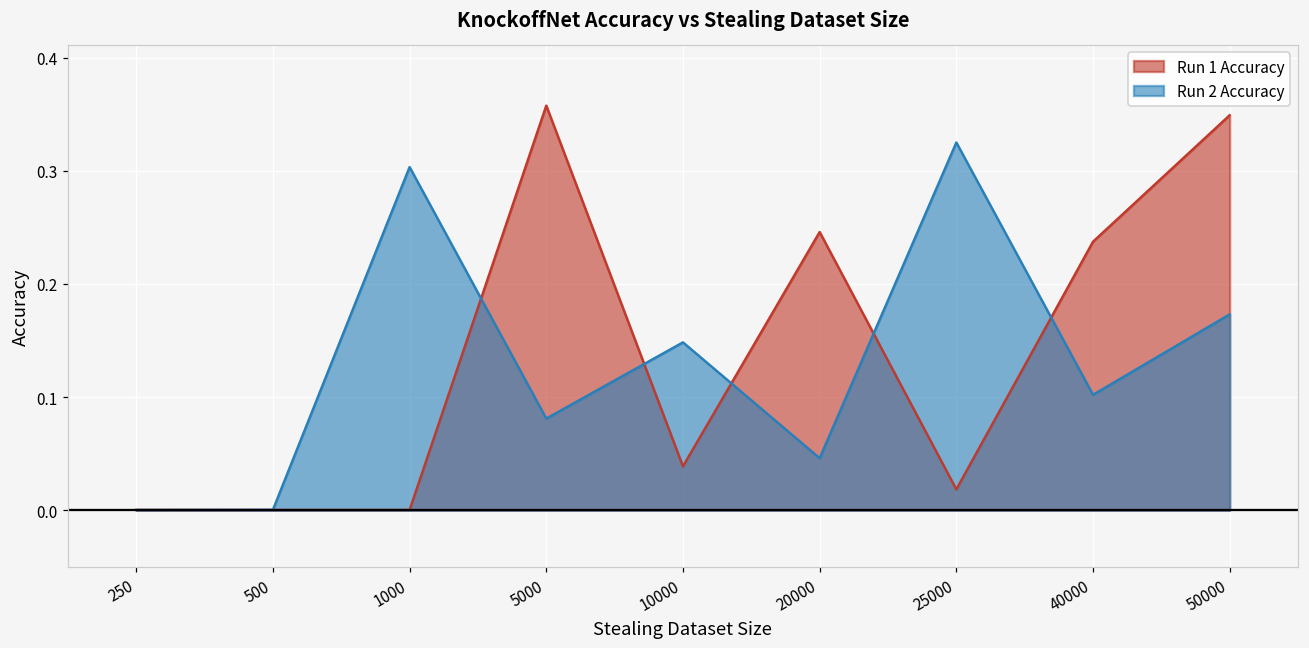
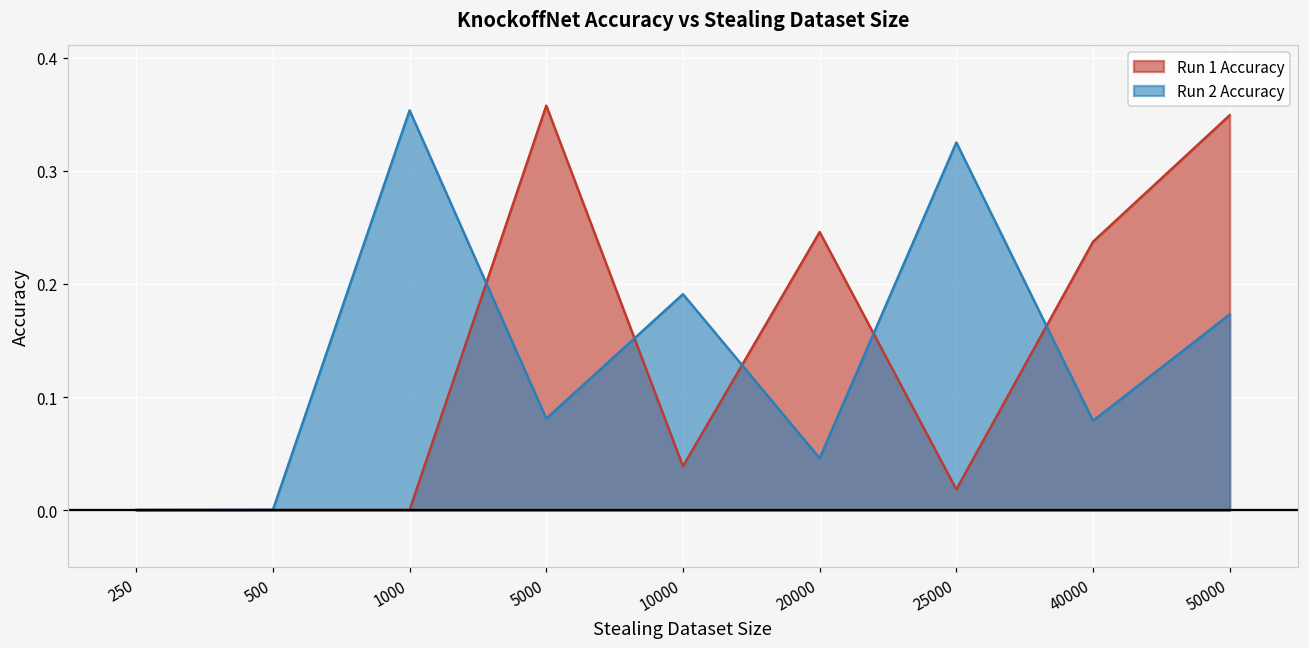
  {
    "Run 1 Accuracy": {
      "1000": 0.000,
      "5000": 0.358,
      "10000": 0.039,
      "20000": 0.246,
      "25000": 0.018,
      "40000": 0.237,
      "50000": 0.349
    },
    "Run 2 Accuracy": {
-     "1000": 0.303,
+     "1000": 0.353,
      "5000": 0.081,
-     "10000": 0.148,
+     "10000": 0.191,
      "20000": 0.046,
      "25000": 0.325,
-     "40000": 0.102,
+     "40000": 0.079,
      "50000": 0.173
    }
  }
